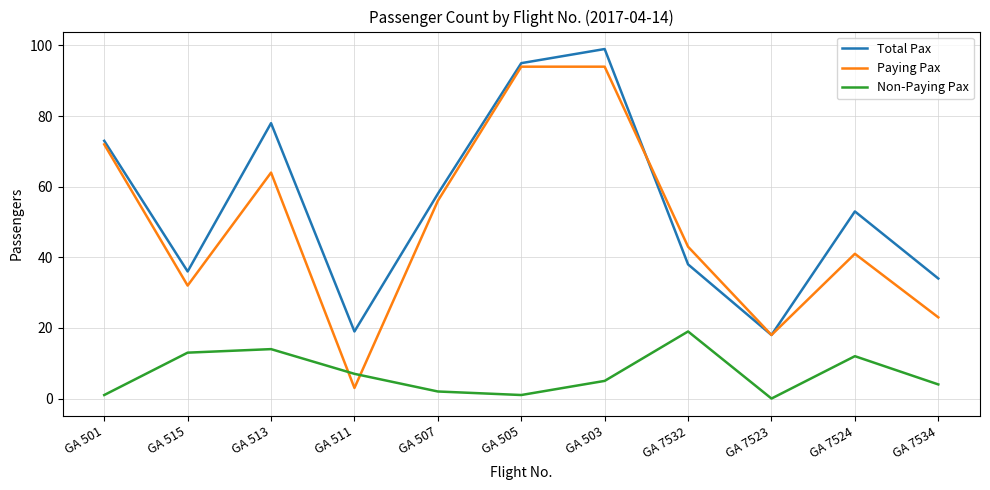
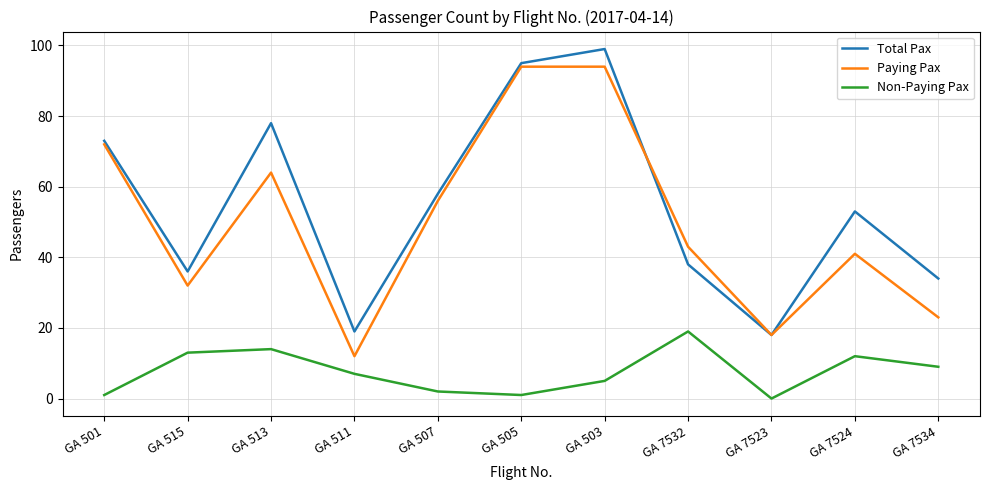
  {
    "Total Pax": {
      "GA 501": 73,
      "GA 515": 36,
      "GA 513": 78,
      "GA 511": 19,
      "GA 507": 58,
      "GA 505": 95,
      "GA 503": 99,
      "GA 7532": 38,
      "GA 7524": 53,
      "GA 7534": 34
    },
    "Paying Pax": {
      "GA 501": 72,
      "GA 515": 32,
      "GA 513": 64,
-     "GA 511": 3,
+     "GA 511": 12,
      "GA 507": 56,
      "GA 505": 94,
      "GA 503": 94,
      "GA 7532": 43,
      "GA 7524": 41,
      "GA 7534": 23
    },
    "Non-Paying Pax": {
      "GA 501": 1,
      "GA 515": 13,
      "GA 513": 14,
      "GA 511": 7,
      "GA 507": 2,
      "GA 505": 1,
      "GA 503": 5,
      "GA 7532": 19,
      "GA 7523": 0,
      "GA 7524": 12,
-     "GA 7534": 4
+     "GA 7534": 9
    }
  }
